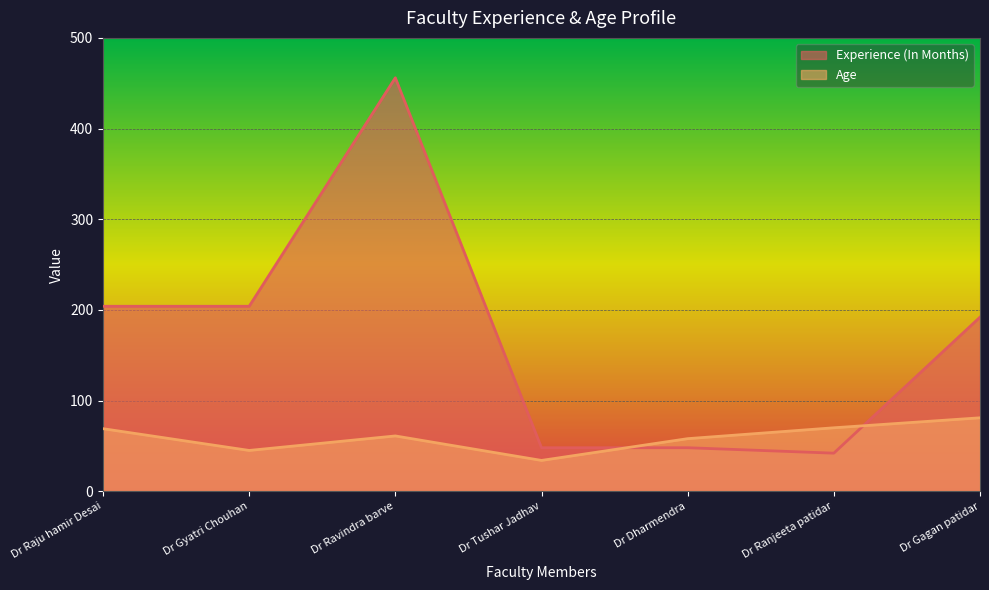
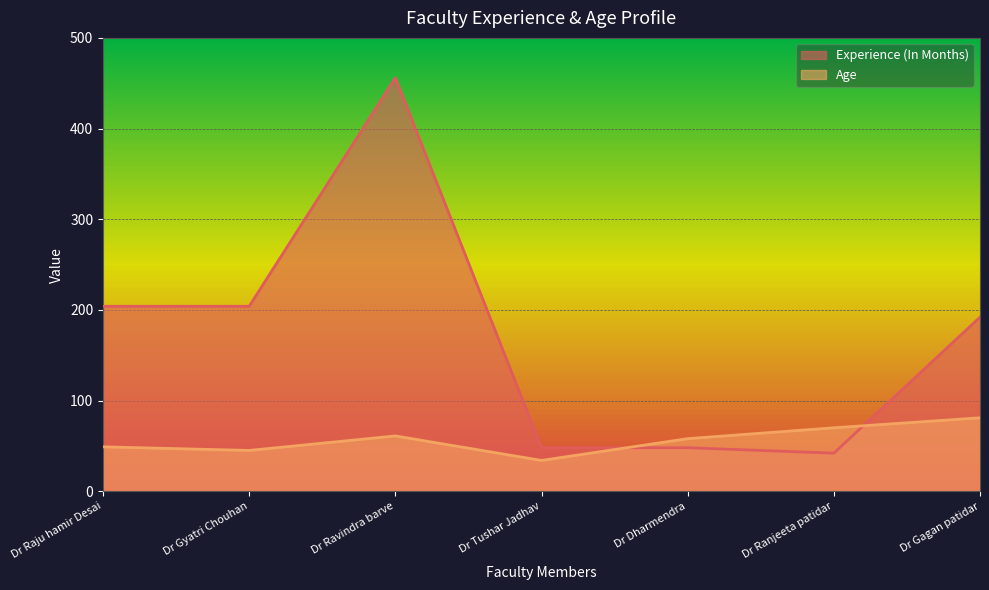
  {
    "Experience (In Months)": {
      "Dr Raju hamir Desai": 200,
      "Dr Gyatri Chouhan": 200,
      "Dr Ravindra barve": 460,
      "Dr Tushar Jadhav": 50,
      "Dr Dharmendra": 50,
      "Dr Ranjeeta patidar": 40,
      "Dr Gagan patidar": 190
    },
    "Age": {
-     "Dr Raju hamir Desai": 70,
+     "Dr Raju hamir Desai": 50,
      "Dr Gyatri Chouhan": 50,
      "Dr Ravindra barve": 60,
      "Dr Tushar Jadhav": 30,
      "Dr Dharmendra": 60,
      "Dr Ranjeeta patidar": 70,
      "Dr Gagan patidar": 80
    }
  }
